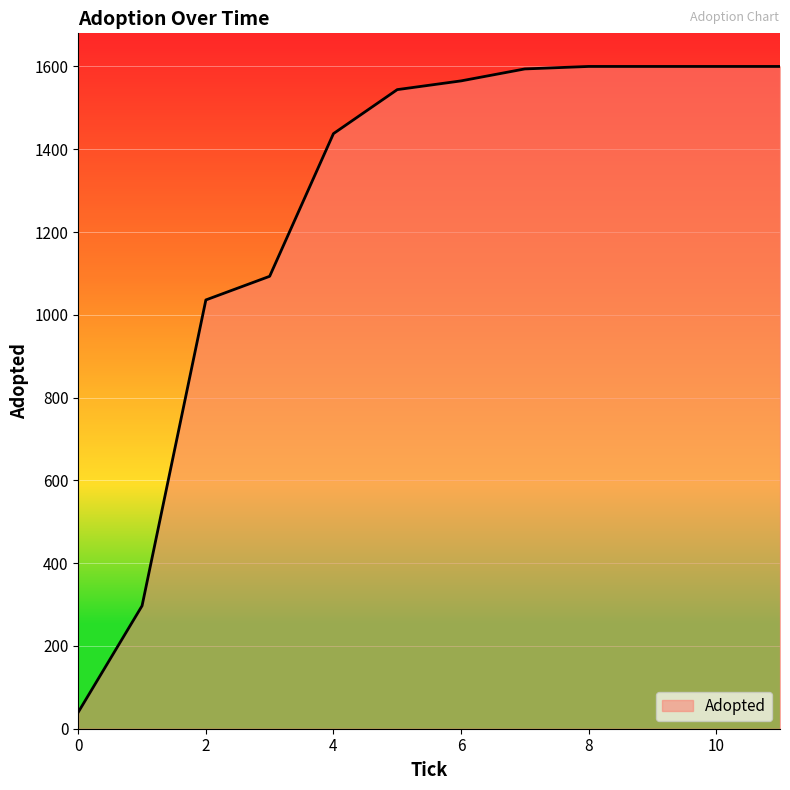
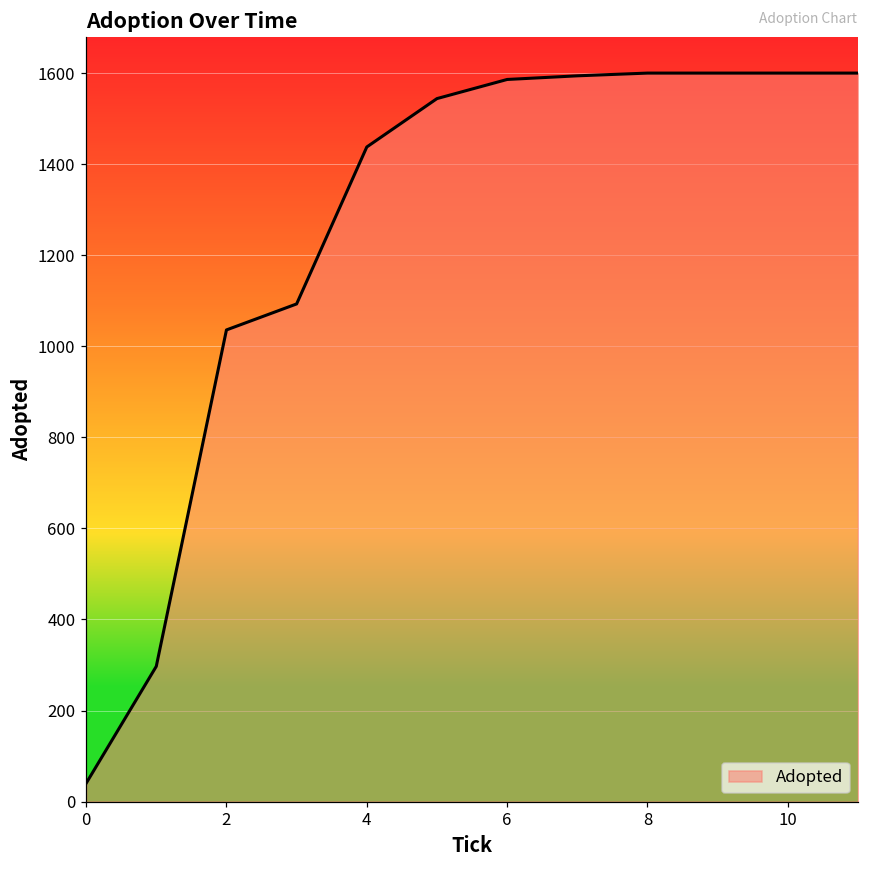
  {
    "0": 40,
    "2": 1040,
    "4": 1440,
-   "6": 1570,
+   "6": 1590,
    "8": 1600,
    "10": 1600
  }
